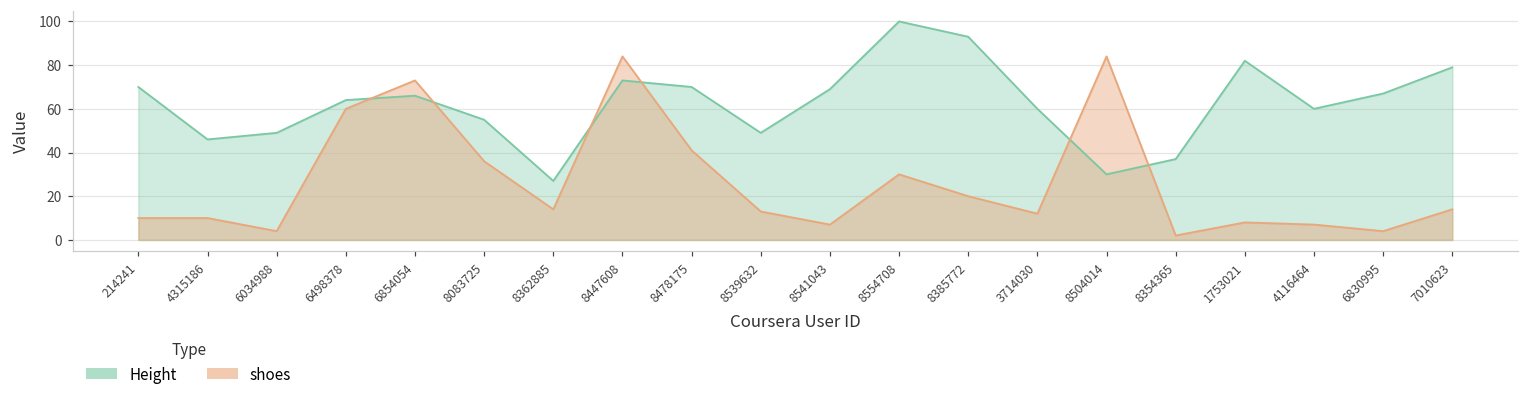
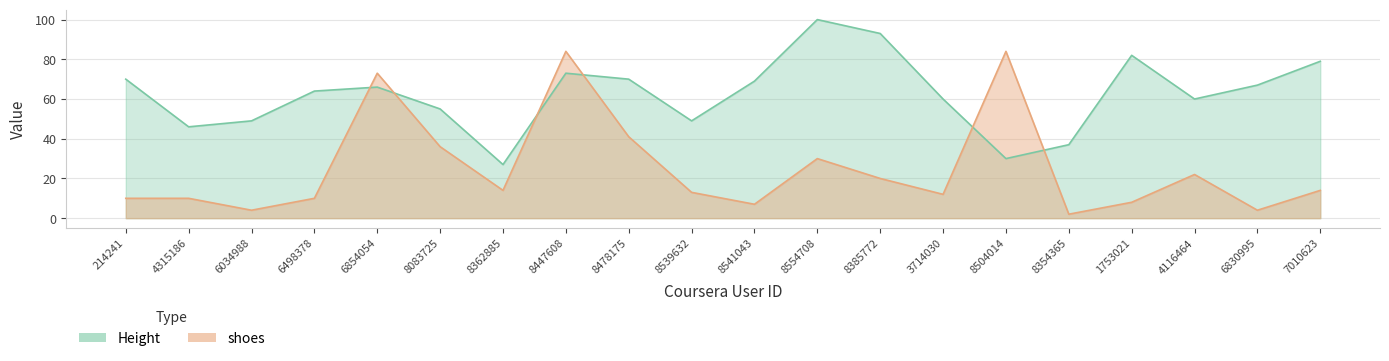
  {
    "Height": {
      "214241": 70,
      "4315186": 46,
      "6034988": 49,
      "6498378": 64,
      "6854054": 66,
      "8083725": 55,
      "8362885": 27,
      "8447608": 73,
      "8478175": 70,
      "8539632": 49,
      "8541043": 69,
      "8554708": 100,
      "8385772": 93,
      "3714030": 60,
      "8504014": 30,
      "8354365": 37,
      "1753021": 82,
      "4116464": 60,
      "6830995": 67,
      "7010623": 79
    },
    "shoes": {
      "214241": 10,
      "4315186": 10,
      "6034988": 4,
-     "6498378": 60,
+     "6498378": 10,
      "6854054": 73,
      "8083725": 36,
      "8362885": 14,
      "8447608": 84,
      "8478175": 41,
      "8539632": 13,
      "8541043": 7,
      "8554708": 30,
      "8385772": 20,
      "3714030": 12,
      "8504014": 84,
      "8354365": 2,
      "1753021": 8,
-     "4116464": 7,
+     "4116464": 22,
      "6830995": 4,
      "7010623": 14
    }
  }
